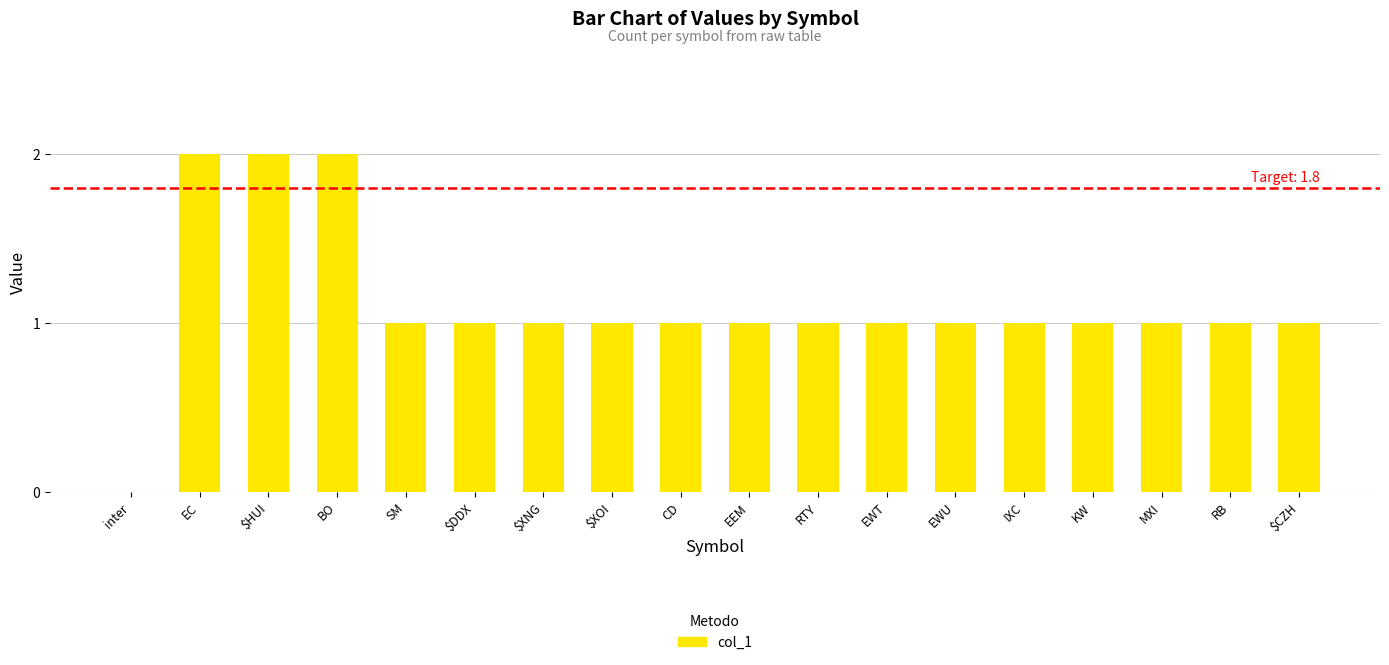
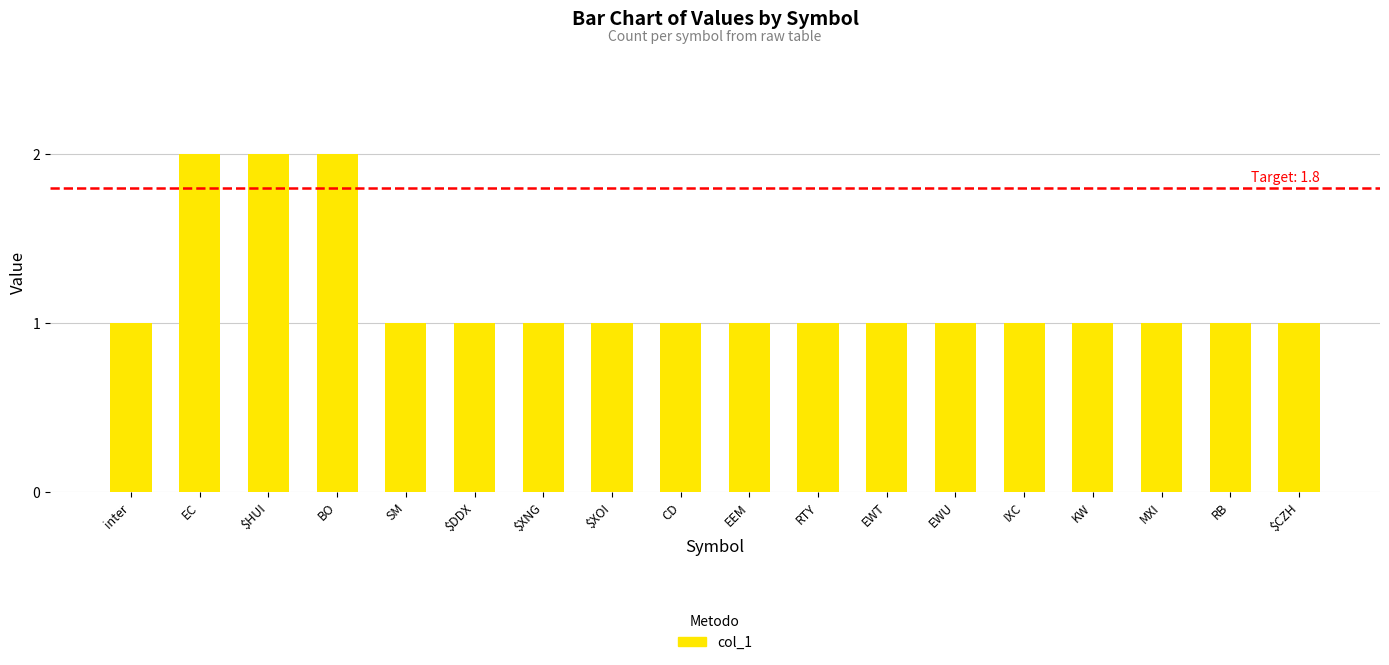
  {
-   "inter": 0,
+   "inter": 1,
    "EC": 2,
    "$HUI": 2,
    "BO": 2,
    "SM": 1,
    "$DDX": 1,
    "$XNG": 1,
    "$XOI": 1,
    "CD": 1,
    "EEM": 1,
    "RTY": 1,
    "EWT": 1,
    "EWU": 1,
    "IXC": 1,
    "KW": 1,
    "MXI": 1,
    "RB": 1,
    "$CZH": 1
  }
